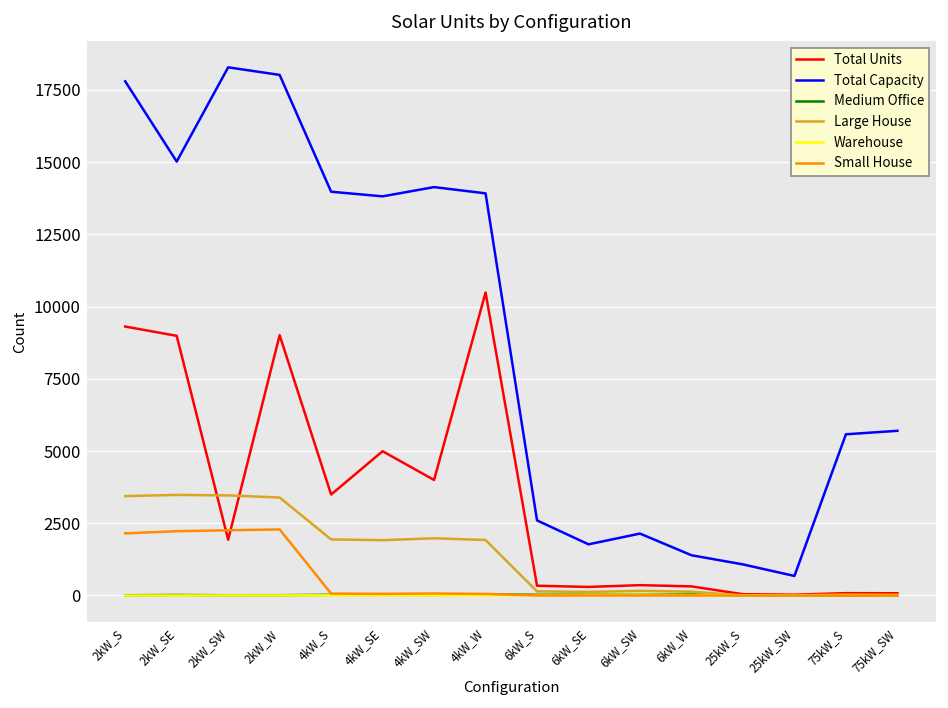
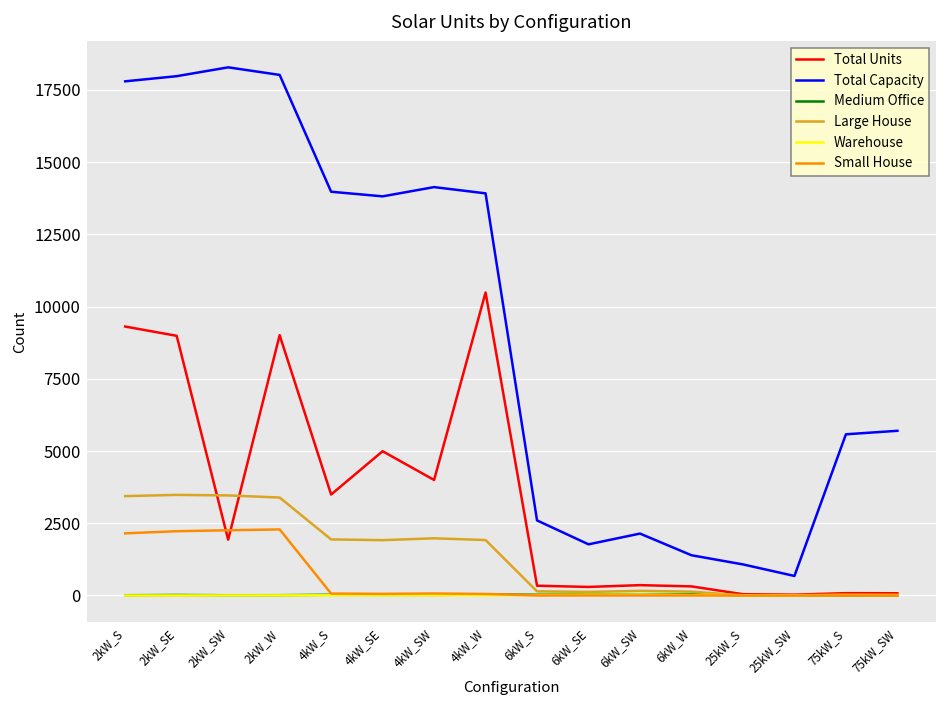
  {
    "Total Units": {
      "2kW_S": 9300,
      "2kW_SE": 9000,
      "2kW_SW": 1900,
      "2kW_W": 9000,
      "4kW_S": 3500,
      "4kW_SE": 5000,
      "4kW_SW": 4000,
      "4kW_W": 10500,
      "6kW_S": 300,
      "6kW_SE": 300,
      "6kW_SW": 400,
      "6kW_W": 300
    },
    "Total Capacity": {
      "2kW_S": 17800,
-     "2kW_SE": 15000,
+     "2kW_SE": 18000,
      "2kW_SW": 18300,
      "2kW_W": 18000,
      "4kW_S": 14000,
      "4kW_SE": 13800,
      "4kW_SW": 14100,
      "4kW_W": 13900,
      "6kW_S": 2600,
      "6kW_SE": 1800,
      "6kW_SW": 2100,
      "6kW_W": 1400,
      "25kW_S": 1100,
      "25kW_SW": 700,
      "75kW_S": 5600,
      "75kW_SW": 5700
    }
  }
